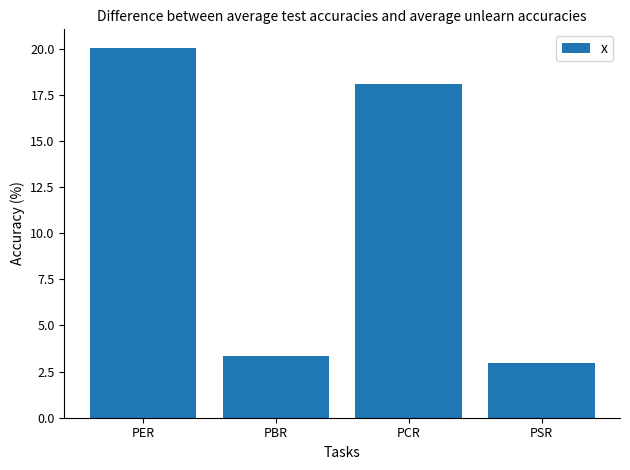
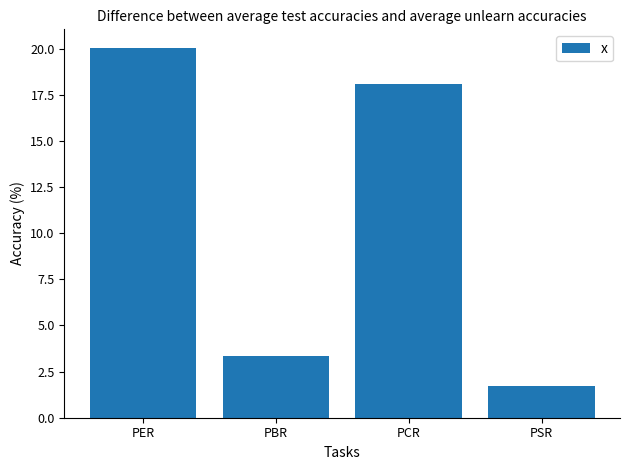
  {
    "PER": 20.0,
    "PBR": 3.3,
    "PCR": 18.1,
-   "PSR": 3.0
+   "PSR": 1.7
  }
